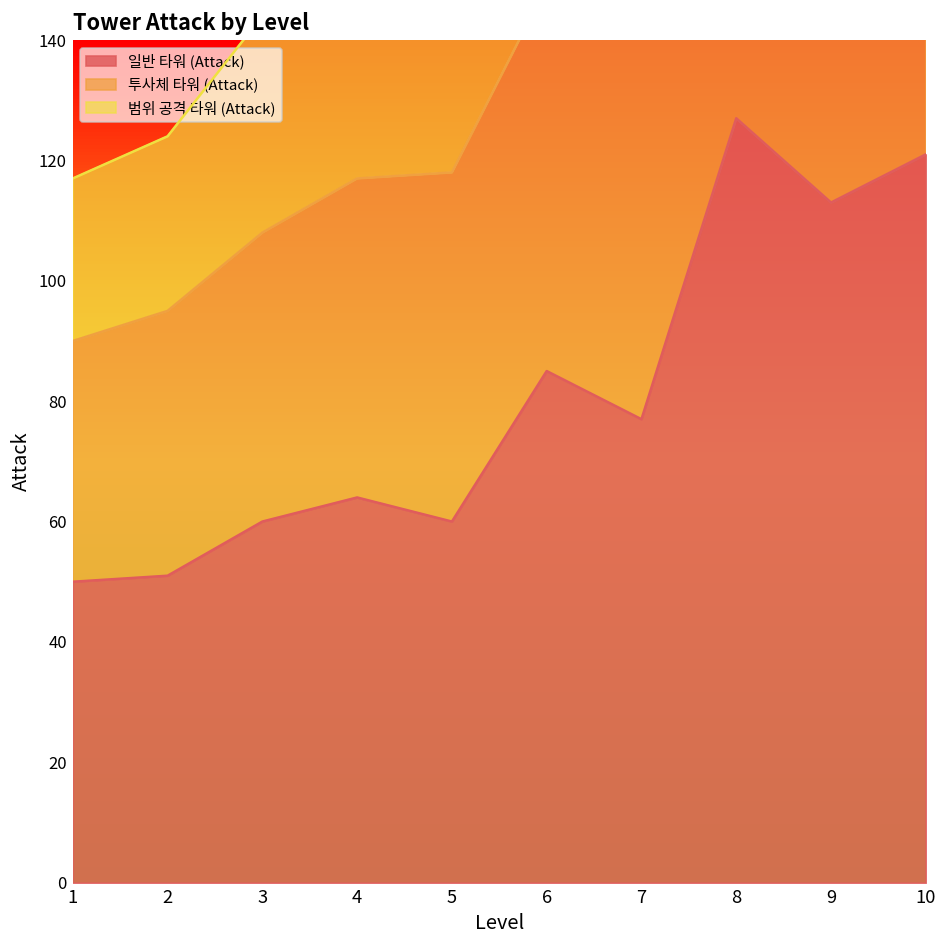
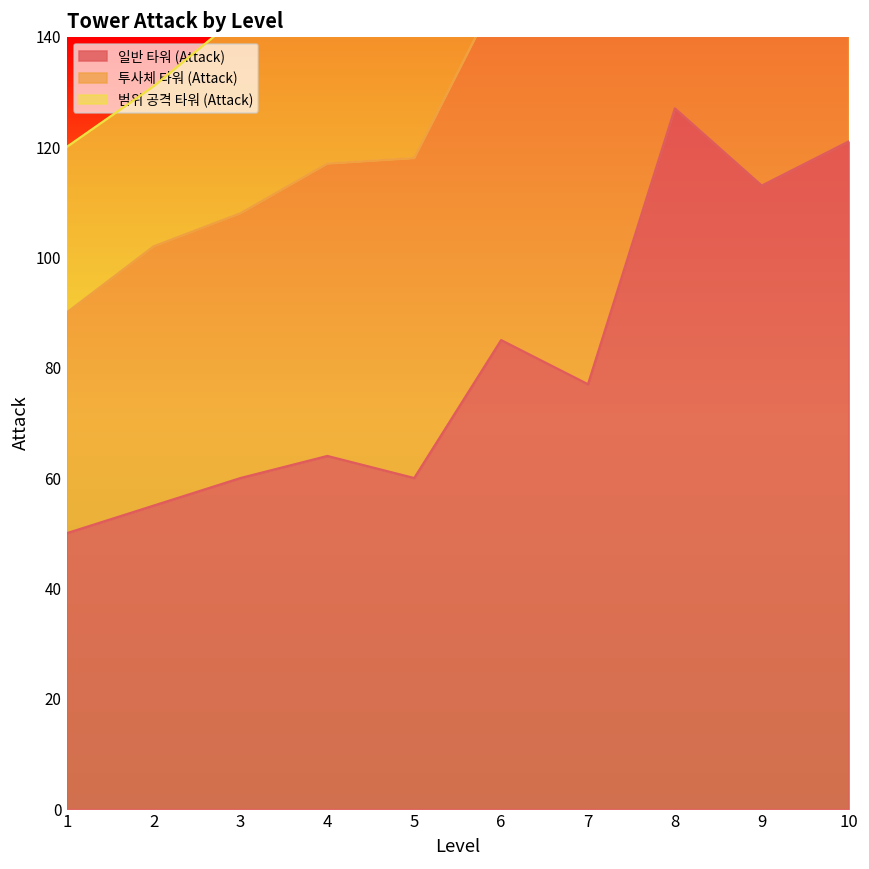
  {
    "일반 타워 (Attack)": {
      "1": 50,
-     "2": 51,
+     "2": 55,
      "3": 60,
      "4": 64,
      "5": 60,
      "6": 85,
      "7": 77,
      "8": 127,
      "9": 113,
      "10": 121
    },
    "투사체 타워 (Attack)": {
      "1": 40,
-     "2": 44,
+     "2": 47,
      "3": 48,
      "4": 53,
      "5": 58
    },
    "범위 공격 타워 (Attack)": {
-     "1": 27
+     "1": 30
    }
  }
